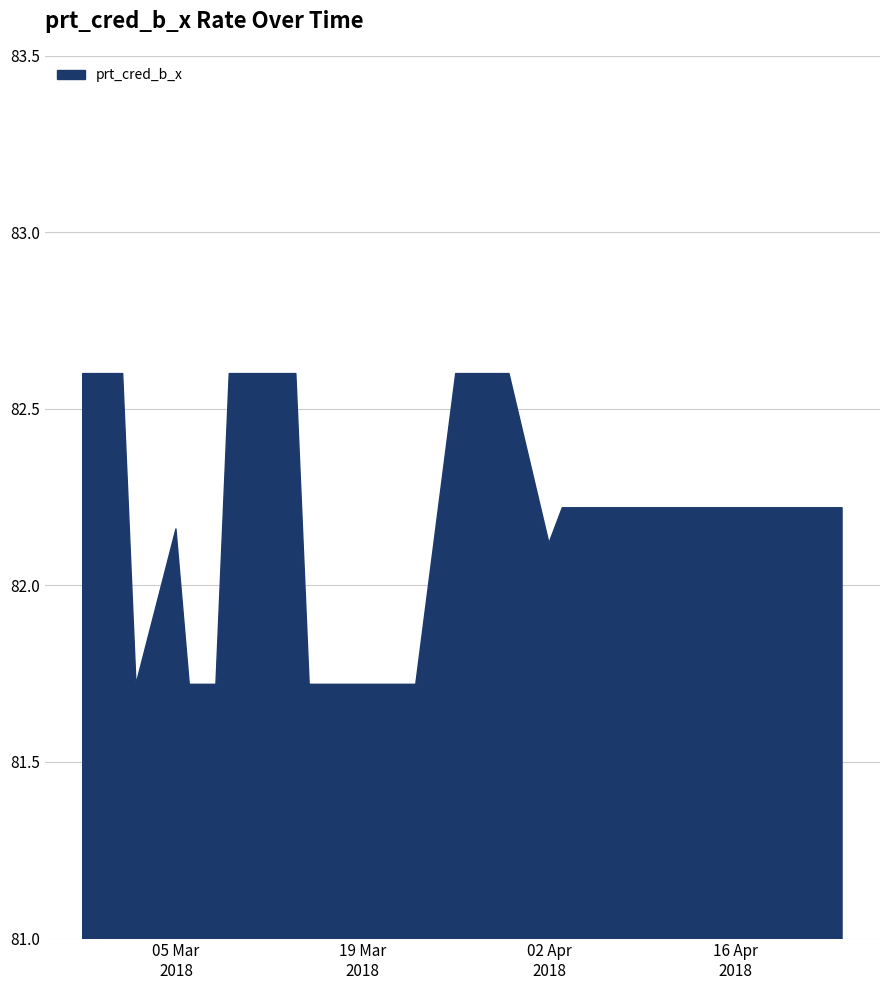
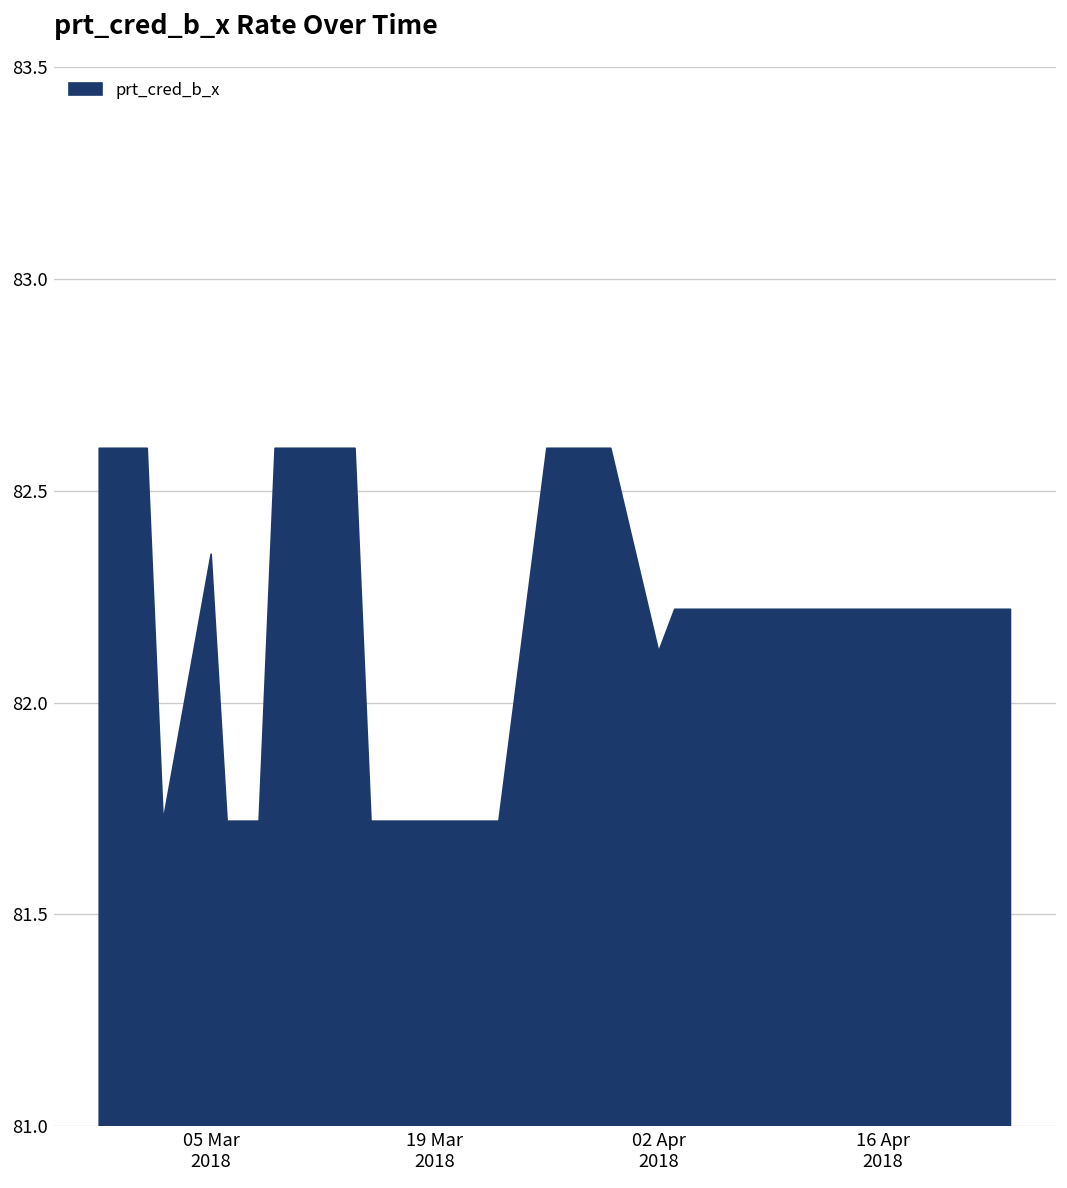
  {
-   "05 Mar 2018": 82.16,
+   "05 Mar 2018": 82.35,
    "19 Mar 2018": 81.72,
    "02 Apr 2018": 82.12,
    "16 Apr 2018": 82.22
  }
